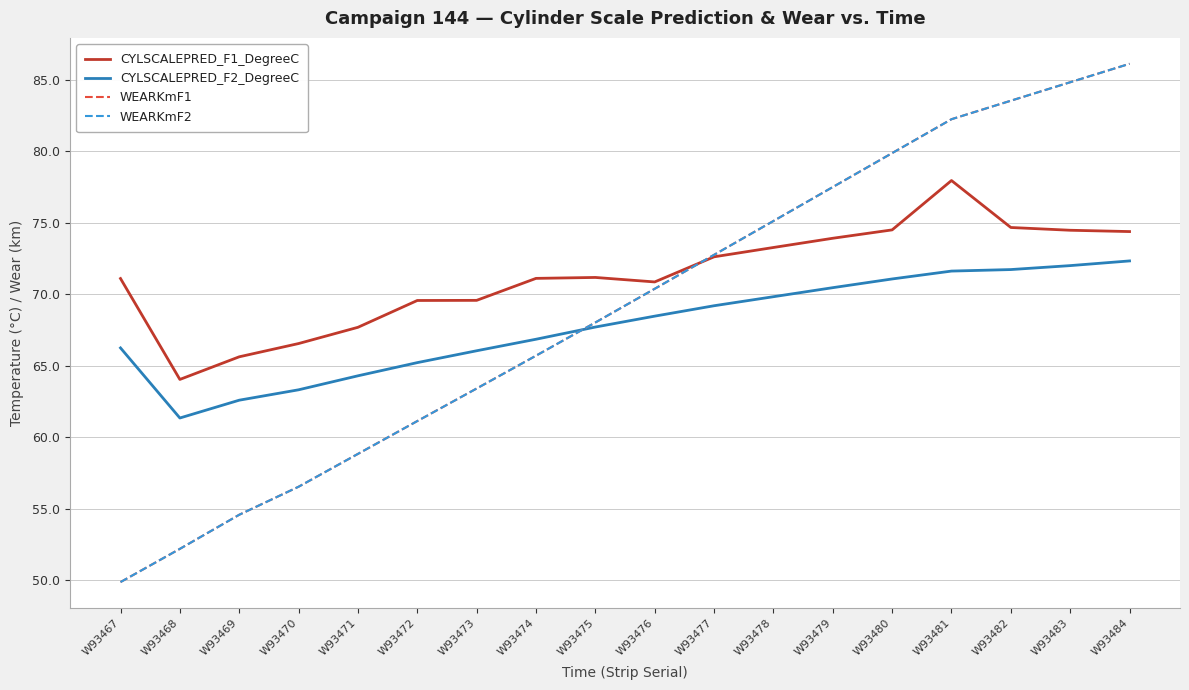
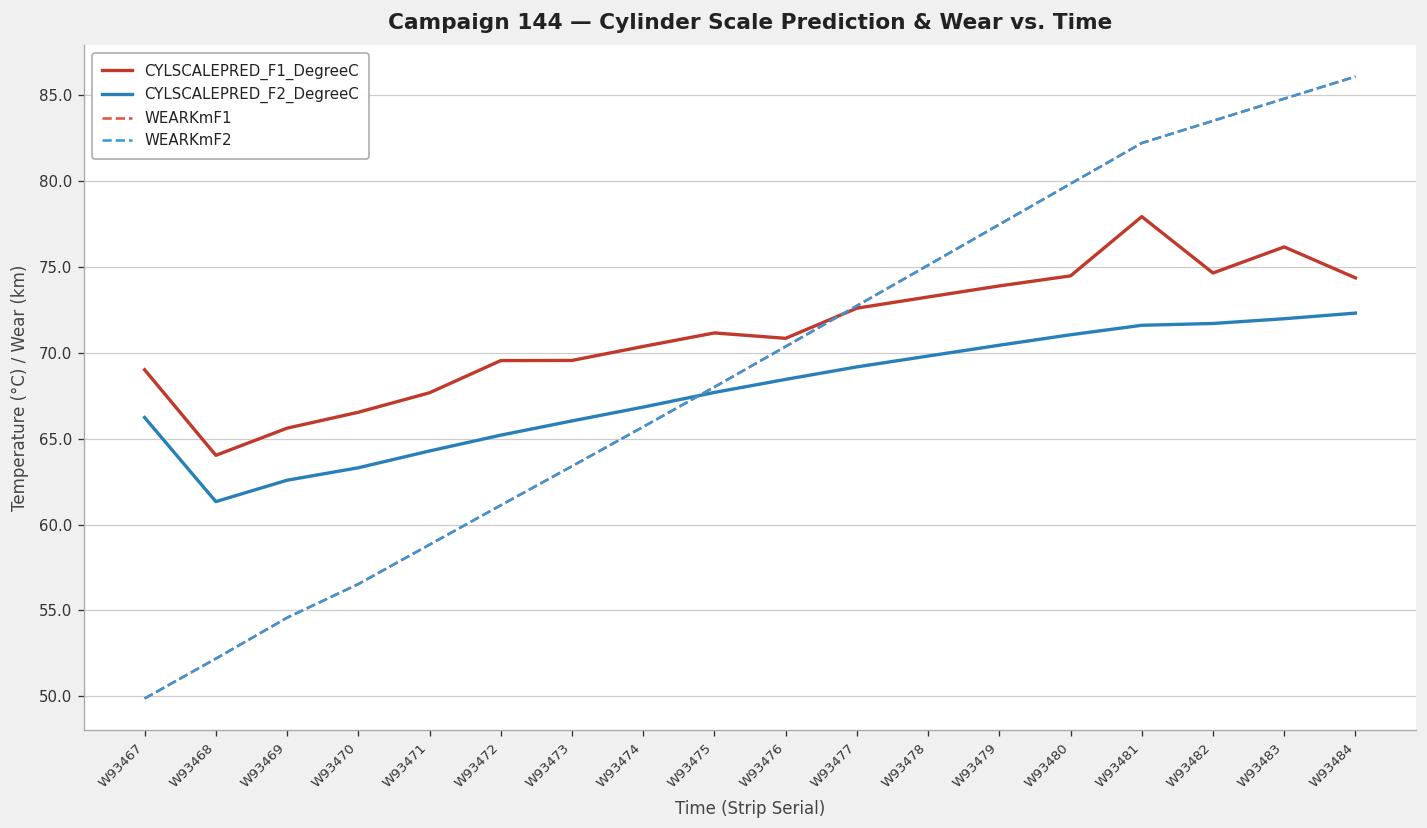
  {
    "CYLSCALEPRED_F1_DegreeC": {
-     "W93467": 71.1,
+     "W93467": 69.0,
      "W93468": 64.0,
      "W93469": 65.6,
      "W93470": 66.5,
      "W93471": 67.7,
      "W93472": 69.6,
      "W93473": 69.6,
-     "W93474": 71.1,
+     "W93474": 70.4,
      "W93475": 71.2,
      "W93476": 70.9,
      "W93478": 73.3,
      "W93479": 73.9,
      "W93480": 74.5,
      "W93481": 77.9,
      "W93482": 74.7,
-     "W93483": 74.5,
+     "W93483": 76.2,
      "W93484": 74.4
    }
  }
